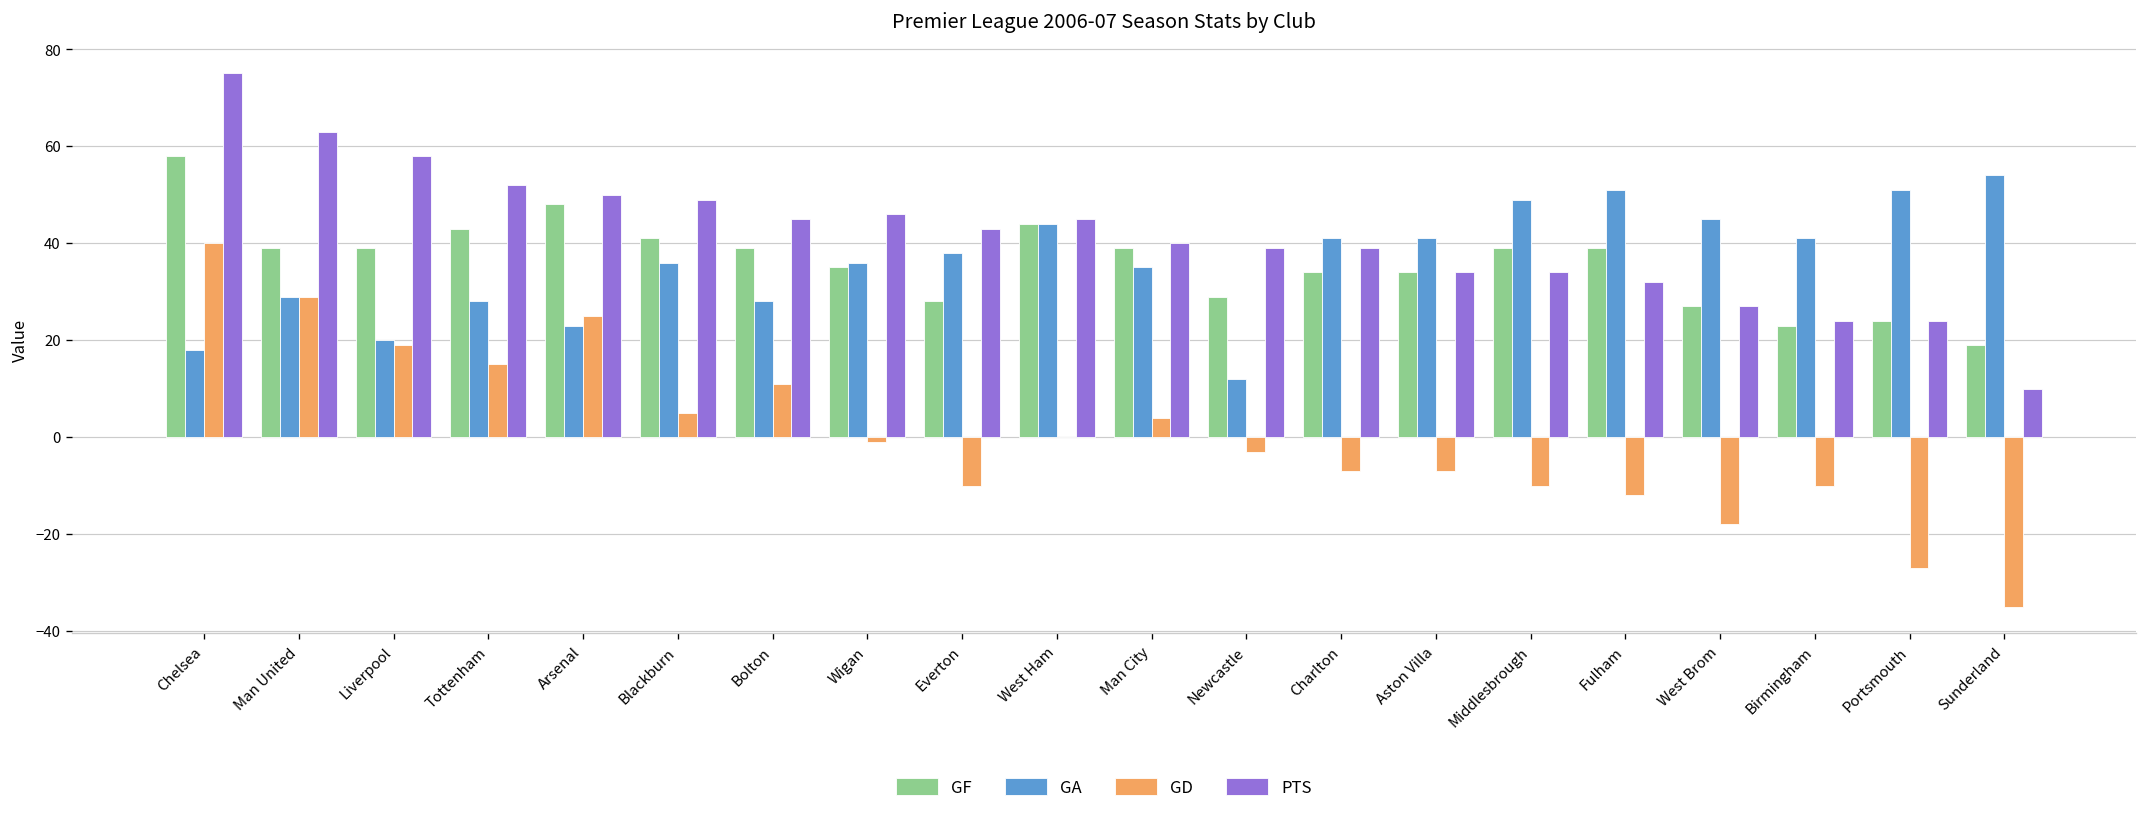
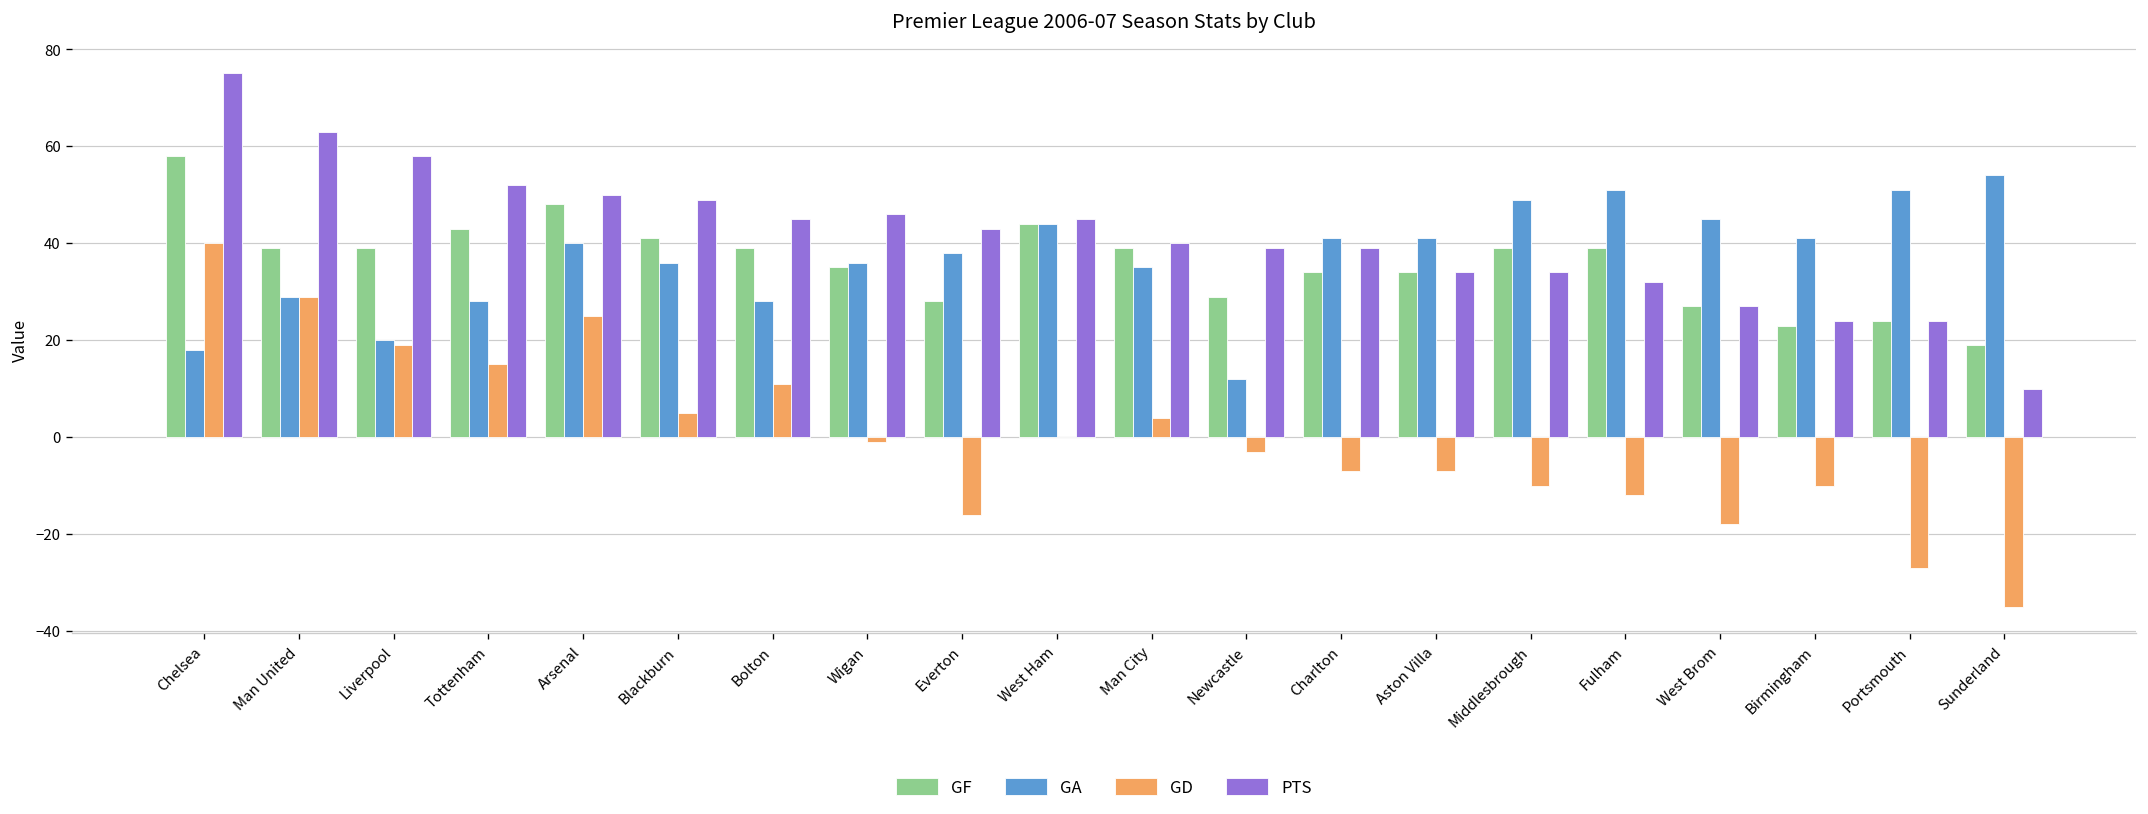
  {
    "GF": {
      "Chelsea": 58,
      "Man United": 39,
      "Liverpool": 39,
      "Tottenham": 43,
      "Arsenal": 48,
      "Blackburn": 41,
      "Bolton": 39,
      "Wigan": 35,
      "Everton": 28,
      "West Ham": 44,
      "Man City": 39,
      "Newcastle": 29,
      "Charlton": 34,
      "Aston Villa": 34,
      "Middlesbrough": 39,
      "Fulham": 39,
      "West Brom": 27,
      "Birmingham": 23,
      "Portsmouth": 24,
      "Sunderland": 19
    },
    "GA": {
      "Chelsea": 18,
      "Man United": 29,
      "Liverpool": 20,
      "Tottenham": 28,
-     "Arsenal": 23,
+     "Arsenal": 40,
      "Blackburn": 36,
      "Bolton": 28,
      "Wigan": 36,
      "Everton": 38,
      "West Ham": 44,
      "Man City": 35,
      "Newcastle": 12,
      "Charlton": 41,
      "Aston Villa": 41,
      "Middlesbrough": 49,
      "Fulham": 51,
      "West Brom": 45,
      "Birmingham": 41,
      "Portsmouth": 51,
      "Sunderland": 54
    },
    "GD": {
      "Chelsea": 40,
      "Man United": 29,
      "Liverpool": 19,
      "Tottenham": 15,
      "Arsenal": 25,
      "Blackburn": 5,
      "Bolton": 11,
      "Wigan": -1,
-     "Everton": -10,
+     "Everton": -16,
      "West Ham": 0,
      "Man City": 4,
      "Newcastle": -3,
      "Charlton": -7,
      "Aston Villa": -7,
      "Middlesbrough": -10,
      "Fulham": -12,
      "West Brom": -18,
      "Birmingham": -10,
      "Portsmouth": -27,
      "Sunderland": -35
    },
    "PTS": {
      "Chelsea": 75,
      "Man United": 63,
      "Liverpool": 58,
      "Tottenham": 52,
      "Arsenal": 50,
      "Blackburn": 49,
      "Bolton": 45,
      "Wigan": 46,
      "Everton": 43,
      "West Ham": 45,
      "Man City": 40,
      "Newcastle": 39,
      "Charlton": 39,
      "Aston Villa": 34,
      "Middlesbrough": 34,
      "Fulham": 32,
      "West Brom": 27,
      "Birmingham": 24,
      "Portsmouth": 24,
      "Sunderland": 10
    }
  }
